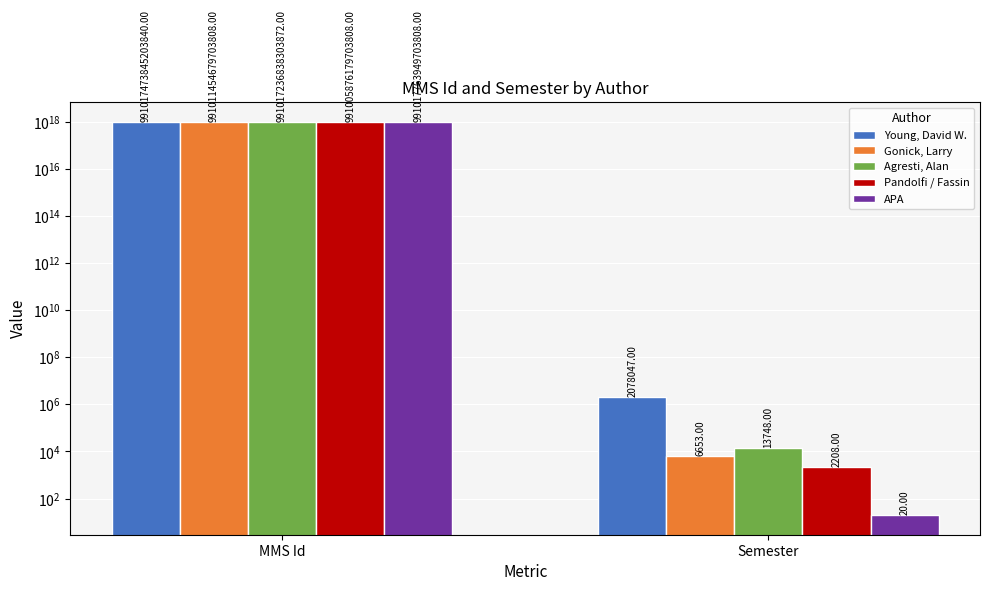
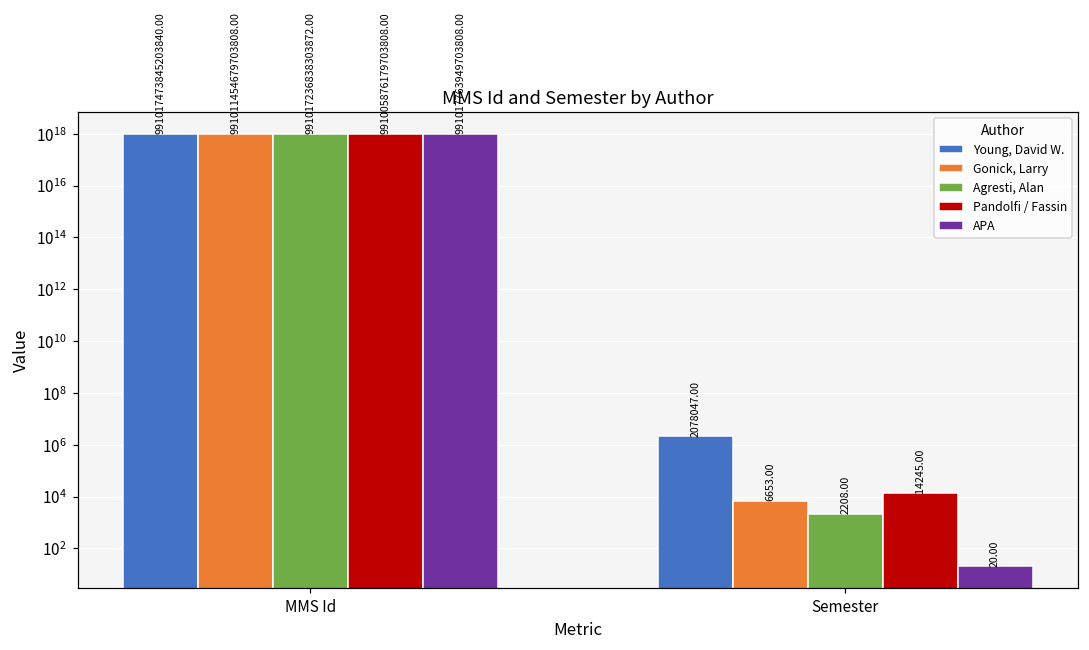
  {
    "Young, David W.": {
      "MMS Id": 991017473845203840.00,
      "Semester": 2078047.00
    },
    "Gonick, Larry": {
      "MMS Id": 991011454679703808.00,
      "Semester": 6653.00
    },
    "Agresti, Alan": {
      "MMS Id": 991017236838303872.00,
-     "Semester": 13748.00
+     "Semester": 2208.00
    },
    "Pandolfi / Fassin": {
      "MMS Id": 991005876179703808.00,
-     "Semester": 2208.00
+     "Semester": 14245.00
    },
    "APA": {
      "MMS Id": 991017763949703808.00,
      "Semester": 20.00
    }
  }
